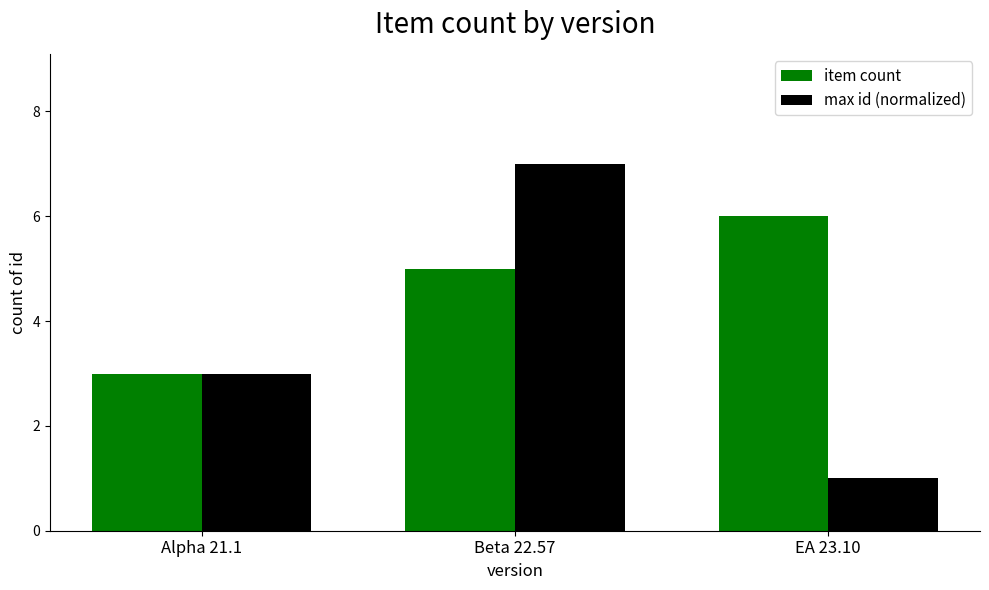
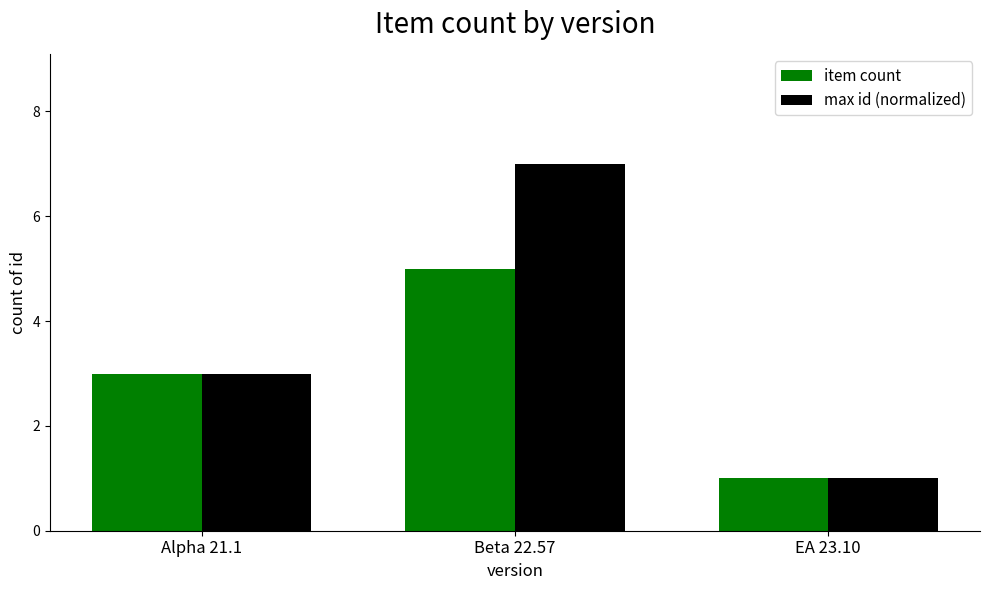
  {
    "item count": {
      "Alpha 21.1": 3,
      "Beta 22.57": 5,
-     "EA 23.10": 6
+     "EA 23.10": 1
    },
    "max id (normalized)": {
      "Alpha 21.1": 3,
      "Beta 22.57": 7,
      "EA 23.10": 1
    }
  }
